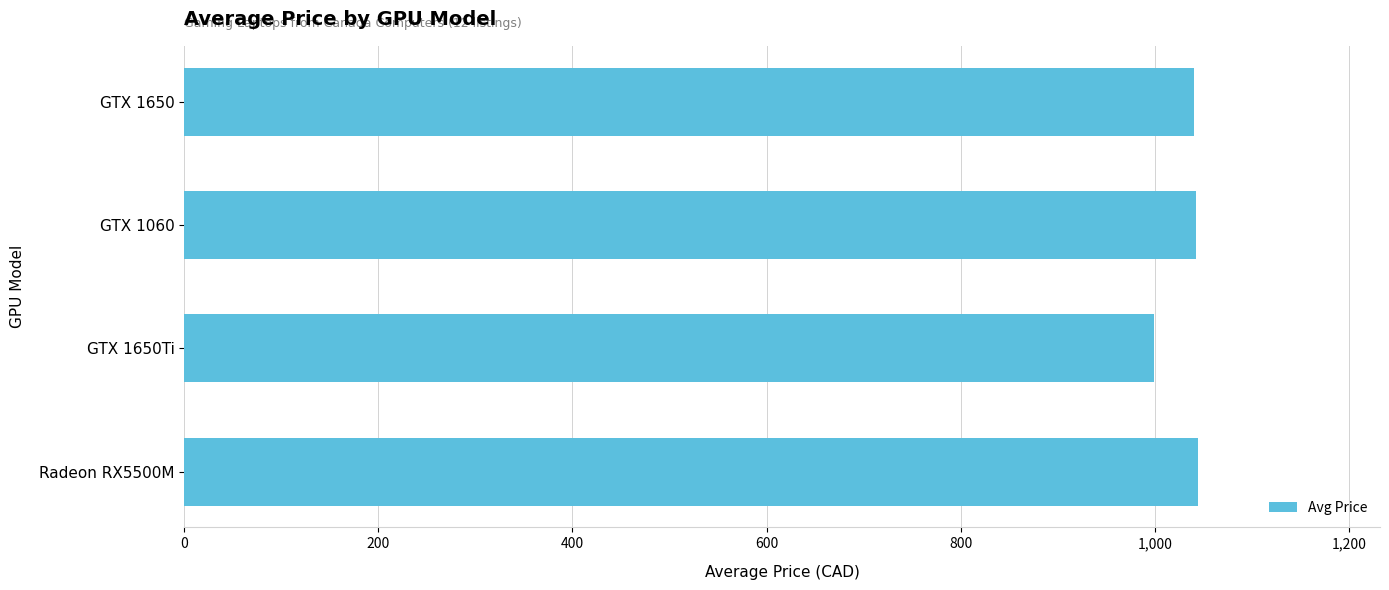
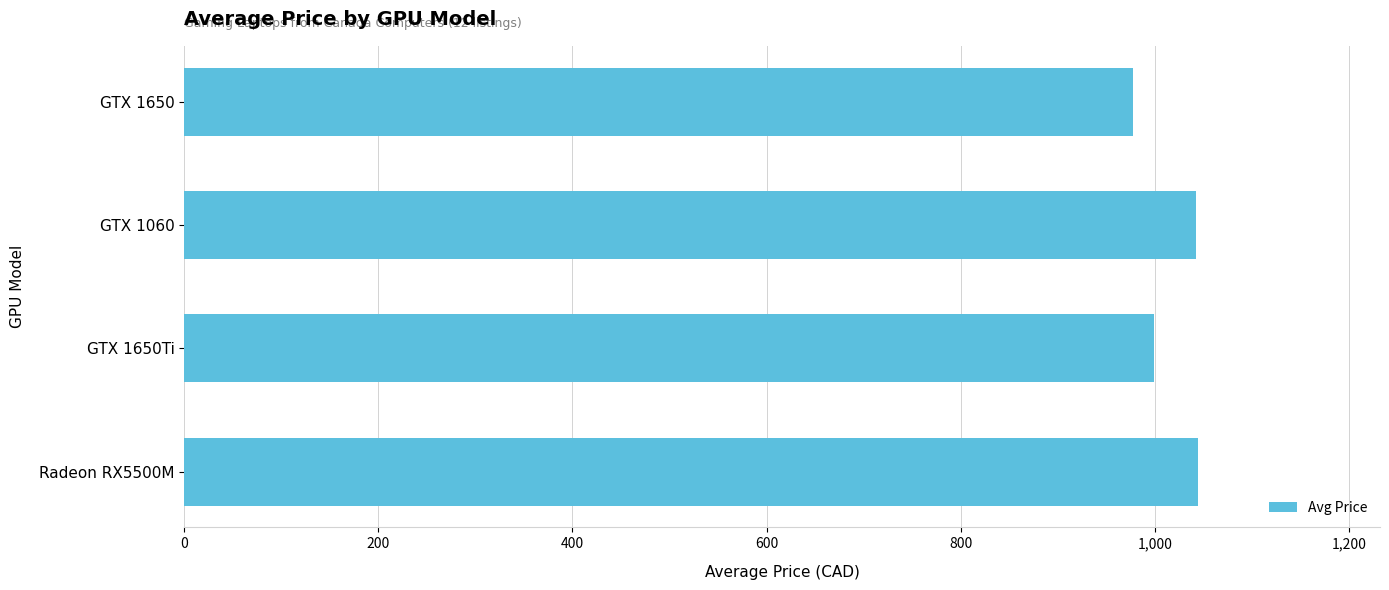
  {
-   "GTX 1650": "1,040",
+   "GTX 1650": "980",
    "GTX 1060": "1,040",
    "GTX 1650Ti": "1,000",
    "Radeon RX5500M": "1,040"
  }
